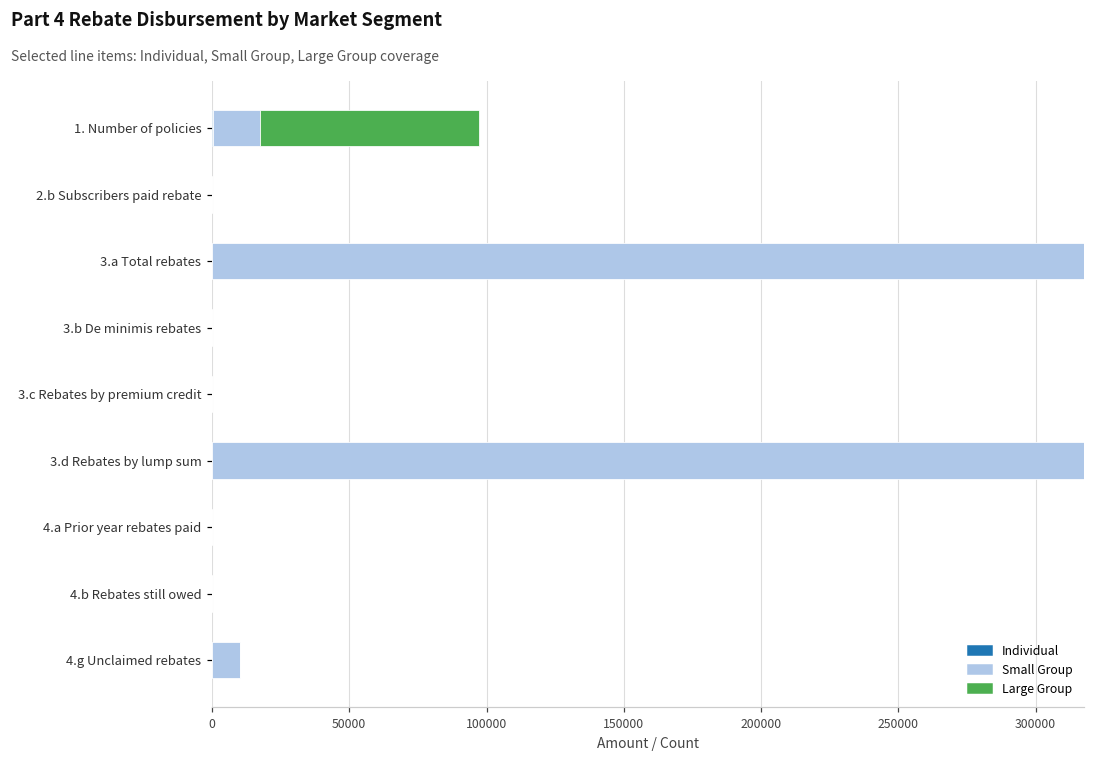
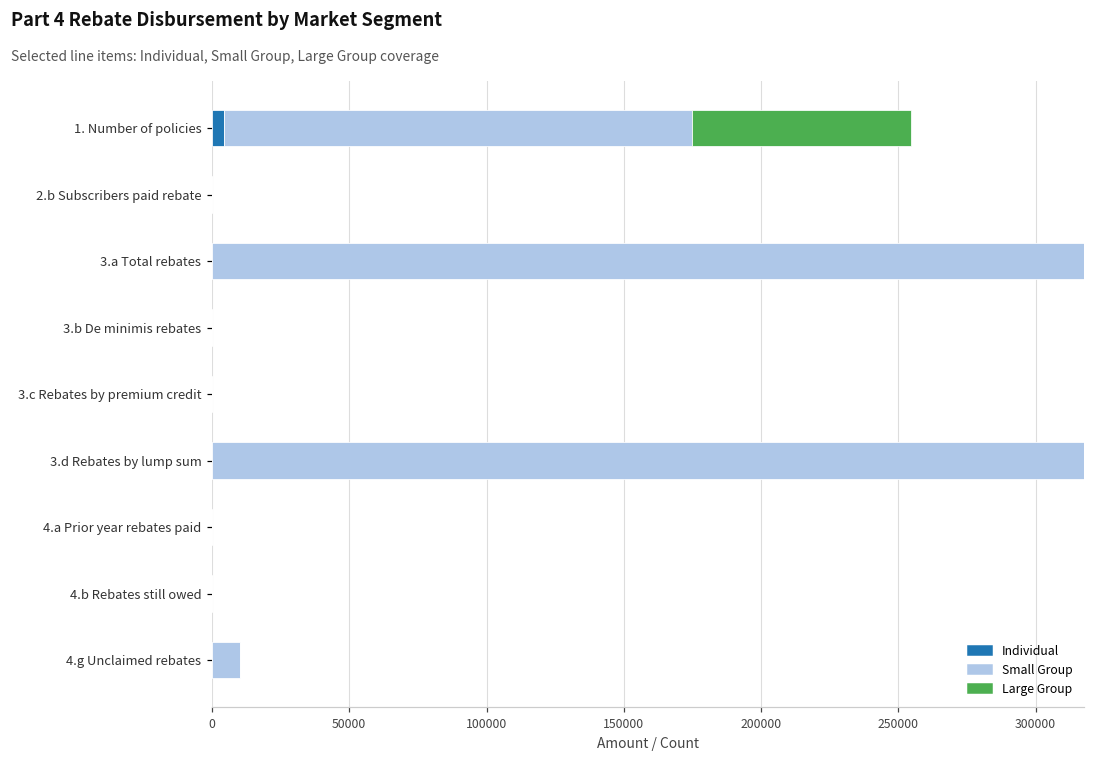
  {
    "Individual": {
-     "1. Number of policies": 0,
+     "1. Number of policies": 4000,
      "2.b Subscribers paid rebate": 0,
      "3.a Total rebates": 0,
      "3.b De minimis rebates": 0,
      "3.c Rebates by premium credit": 0,
      "3.d Rebates by lump sum": 0,
      "4.a Prior year rebates paid": 0,
      "4.b Rebates still owed": 0,
      "4.g Unclaimed rebates": 0
    },
    "Small Group": {
-     "1. Number of policies": 17000,
+     "1. Number of policies": 171000,
      "3.a Total rebates": 317000,
      "3.b De minimis rebates": 0,
      "3.c Rebates by premium credit": 0,
      "3.d Rebates by lump sum": 317000,
      "4.a Prior year rebates paid": 0,
      "4.b Rebates still owed": 0,
      "4.g Unclaimed rebates": 10000
    },
    "Large Group": {
      "1. Number of policies": 80000,
      "2.b Subscribers paid rebate": 0,
      "3.a Total rebates": 0,
      "3.b De minimis rebates": 0,
      "3.c Rebates by premium credit": 0,
      "3.d Rebates by lump sum": 0,
      "4.a Prior year rebates paid": 0,
      "4.b Rebates still owed": 0,
      "4.g Unclaimed rebates": 0
    }
  }
